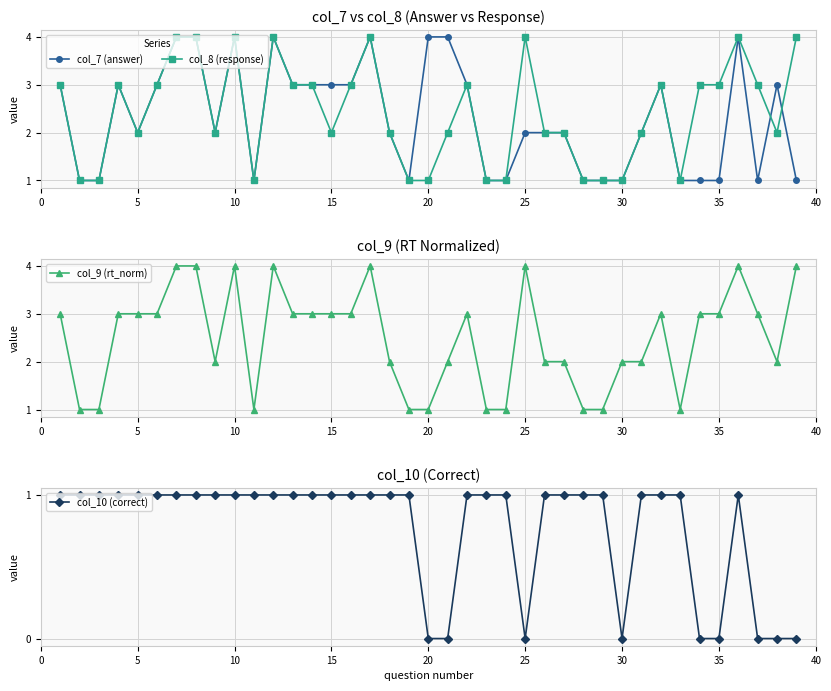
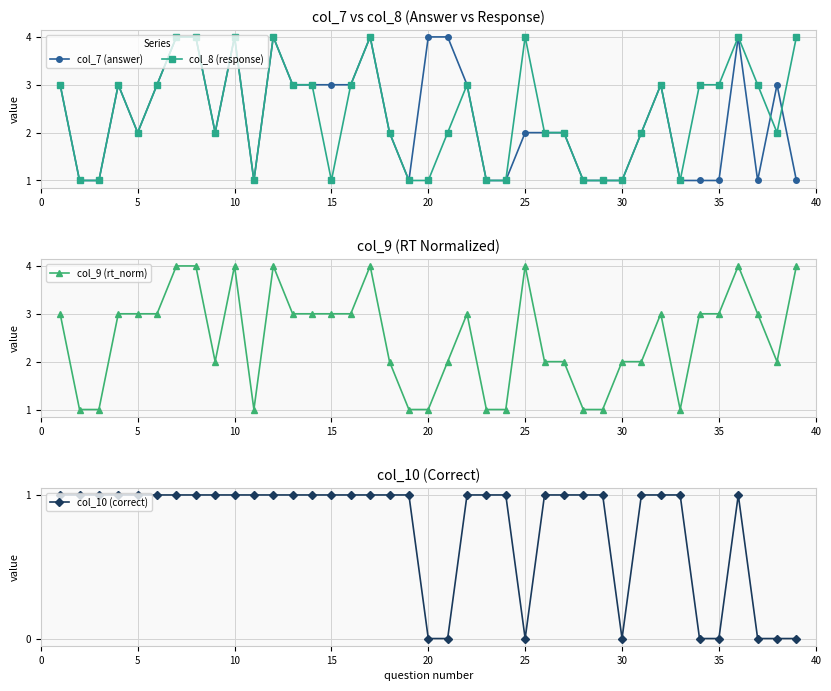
  {
    "col_7 vs col_8 (Answer vs Response)": {
      "col_7 (answer)": {
        "15": 3,
        "20": 4,
        "25": 2,
        "35": 1
      },
      "col_8 (response)": {
-       "15": 2,
+       "15": 1,
        "20": 1,
        "25": 4,
        "35": 3
      }
    },
    "col_9 (RT Normalized)": {
      "5": 3.0,
      "10": 4.0,
      "15": 3.0,
      "20": 1.0,
      "25": 4.0,
      "30": 2.0,
      "35": 3.0
    },
    "col_10 (Correct)": {
      "10": 1.00,
      "15": 1.00,
      "20": 0.00,
      "25": 0.00,
      "30": 0.00,
      "35": 0.00
    }
  }
